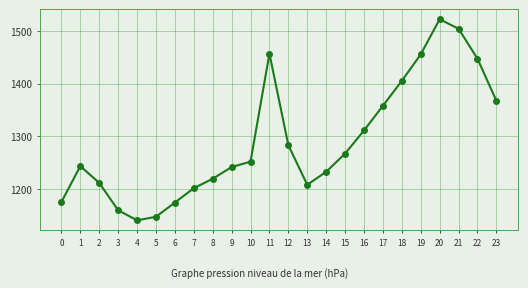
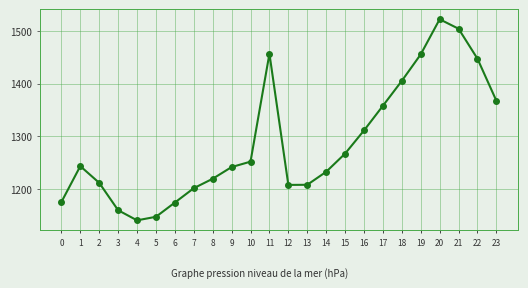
  {
    "0": 1170,
    "1": 1240,
    "2": 1210,
    "3": 1160,
    "4": 1140,
    "5": 1150,
    "6": 1170,
    "7": 1200,
    "8": 1220,
    "9": 1240,
    "10": 1250,
    "11": 1460,
-   "12": 1280,
+   "12": 1210,
    "13": 1210,
    "14": 1230,
    "15": 1270,
    "16": 1310,
    "17": 1360,
    "18": 1410,
    "19": 1460,
    "20": 1520,
    "21": 1500,
    "22": 1450,
    "23": 1370
  }
